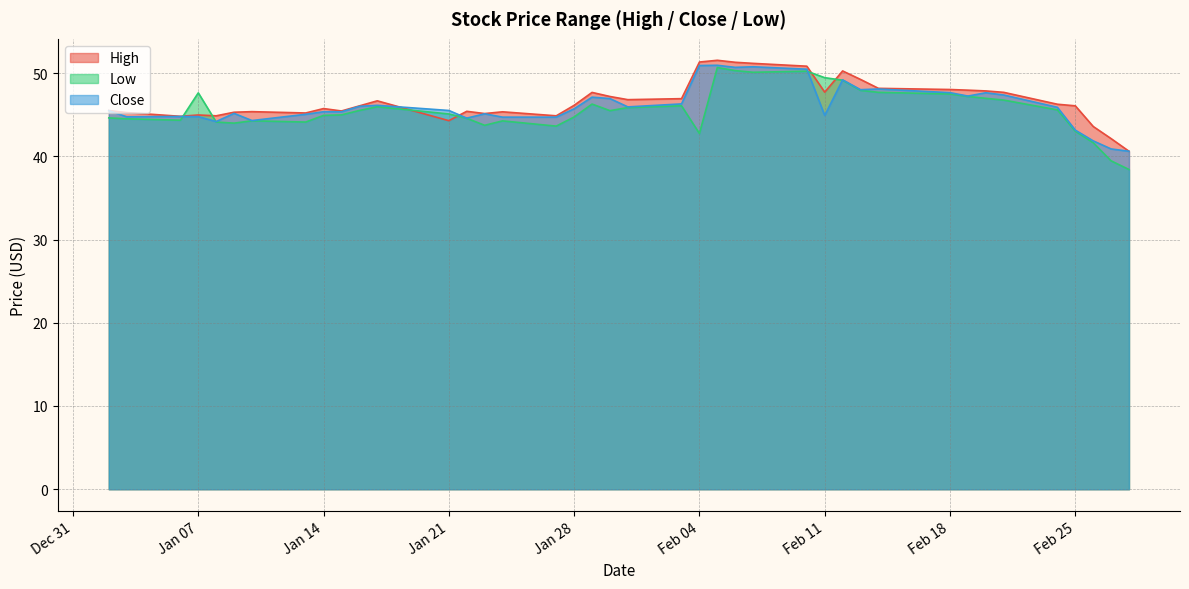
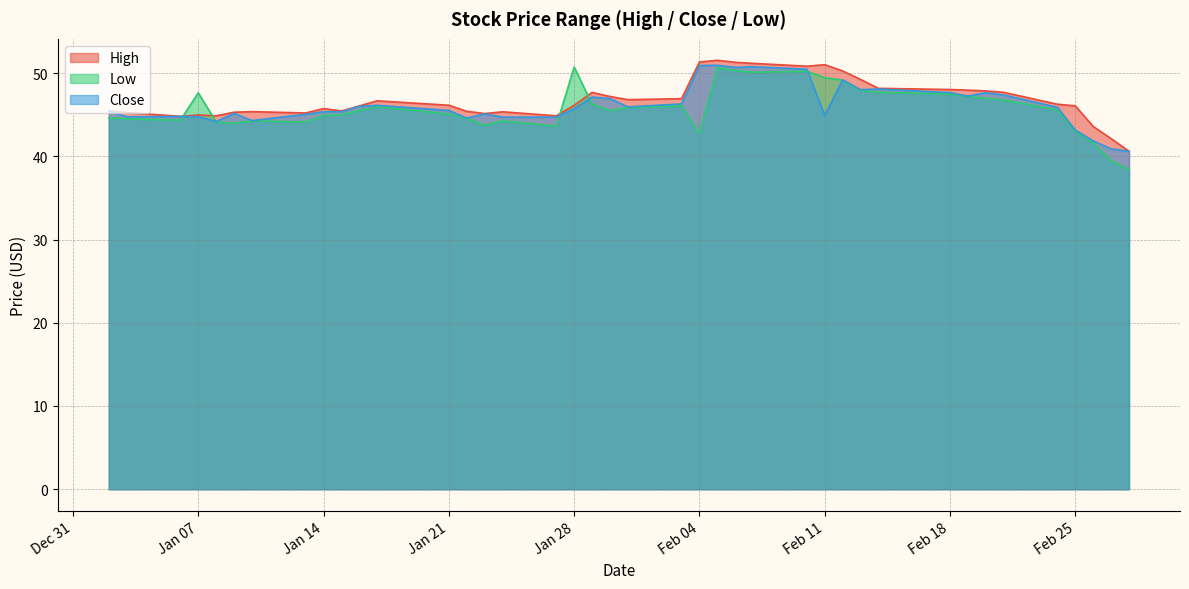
  {
    "High": {
      "Jan 14": 46,
-     "Jan 21": 44,
+     "Jan 21": 46,
      "Jan 28": 46,
      "Feb 04": 51,
-     "Feb 11": 48,
+     "Feb 11": 51,
      "Feb 18": 48,
      "Feb 25": 46
    },
    "Low": {
      "Jan 07": 48,
      "Jan 14": 45,
      "Jan 21": 45,
-     "Jan 28": 45,
+     "Jan 28": 51,
      "Feb 04": 43,
      "Feb 11": 49
    },
    "Close": {
      "Jan 14": 45,
      "Jan 21": 46,
      "Jan 28": 46,
      "Feb 04": 51,
      "Feb 11": 45
    }
  }
